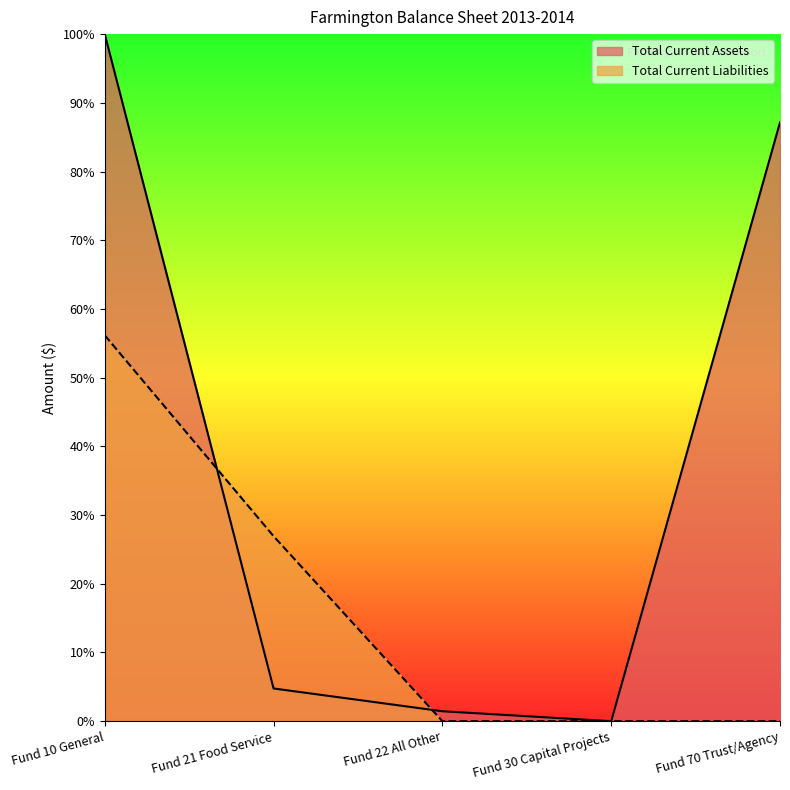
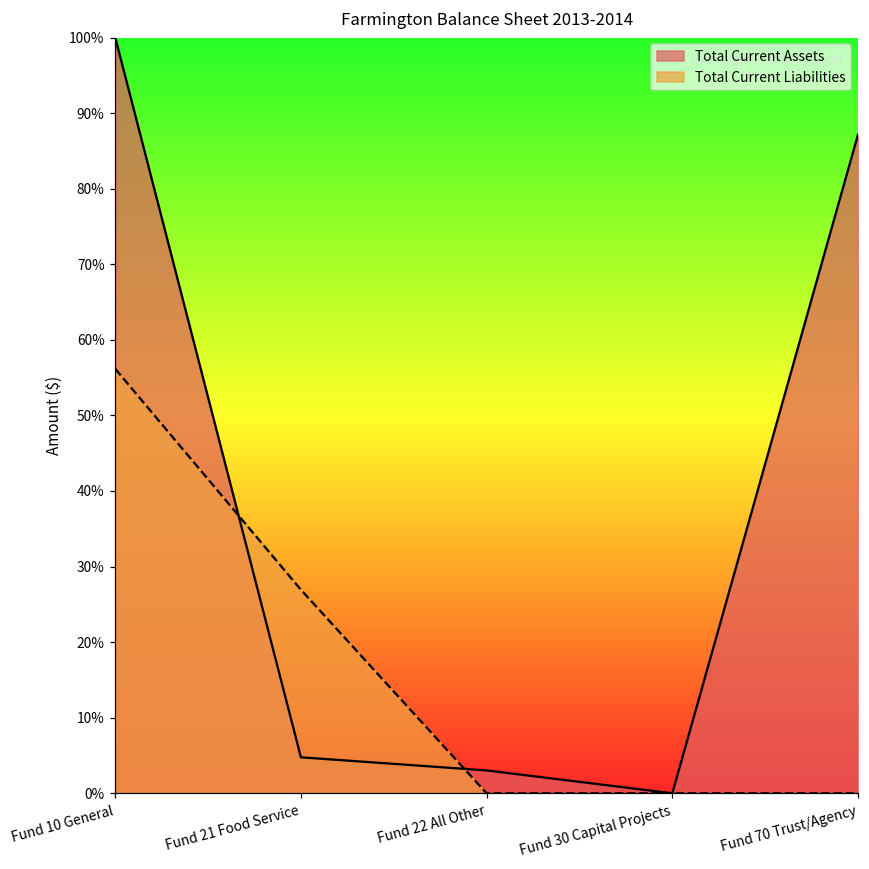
  {
    "Total Current Assets": {
      "Fund 10 General": "100%",
      "Fund 21 Food Service": "5%",
-     "Fund 22 All Other": "1%",
+     "Fund 22 All Other": "3%",
      "Fund 70 Trust/Agency": "87%"
    },
    "Total Current Liabilities": {
      "Fund 10 General": "56%",
      "Fund 21 Food Service": "27%",
      "Fund 22 All Other": "0%",
      "Fund 70 Trust/Agency": "0%"
    }
  }
